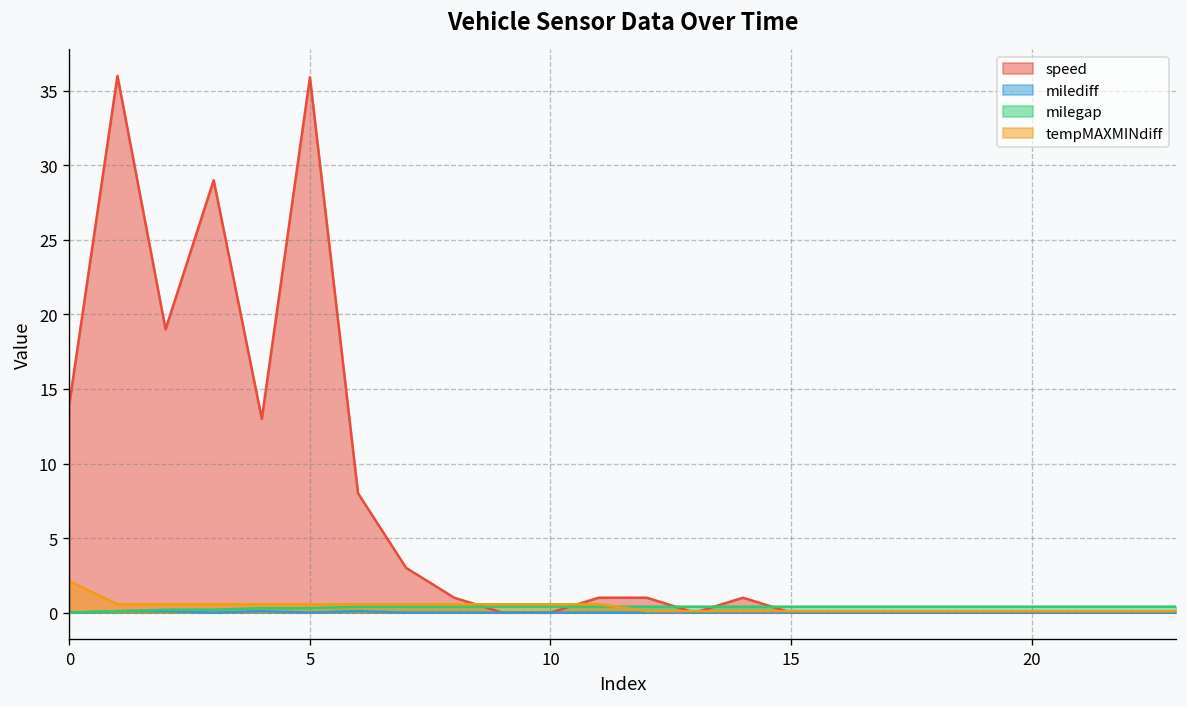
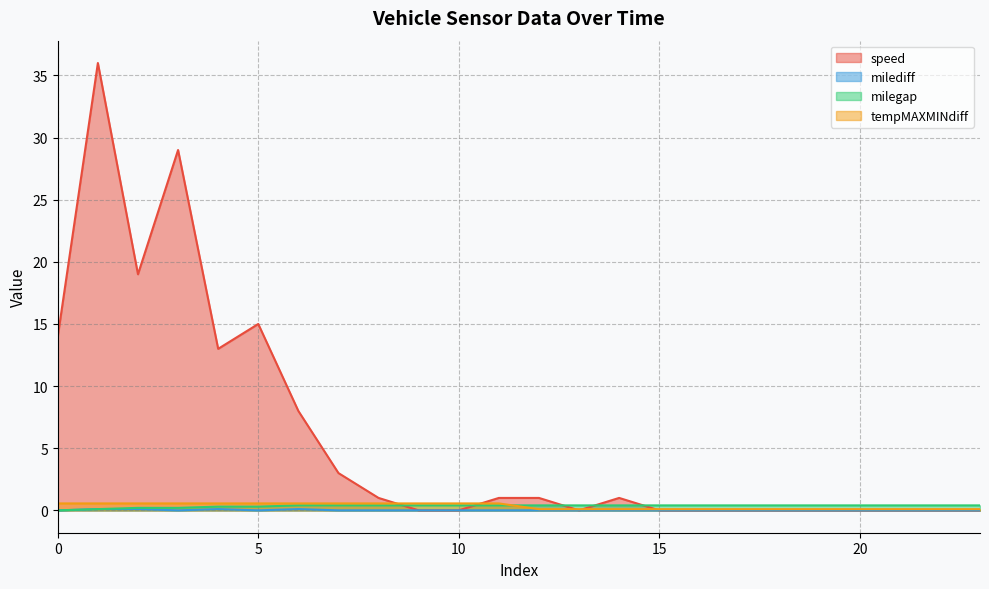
  {
    "speed": {
      "0": 14.0,
-     "5": 35.9
+     "5": 15.0
    },
    "milediff": {
      "5": 0.0
    },
    "milegap": {
      "5": 0.3,
      "15": 0.4,
      "20": 0.4
    },
    "tempMAXMINdiff": {
-     "0": 2.1,
+     "0": 0.6,
      "5": 0.6
    }
  }
